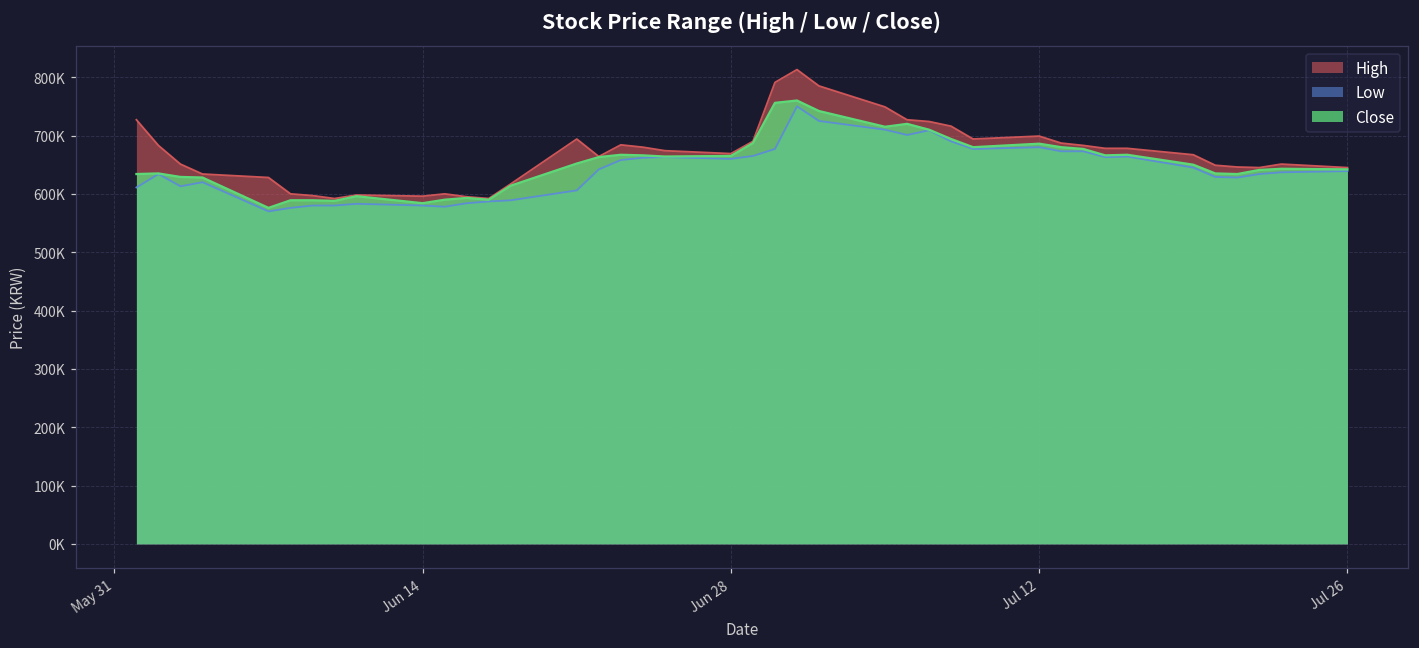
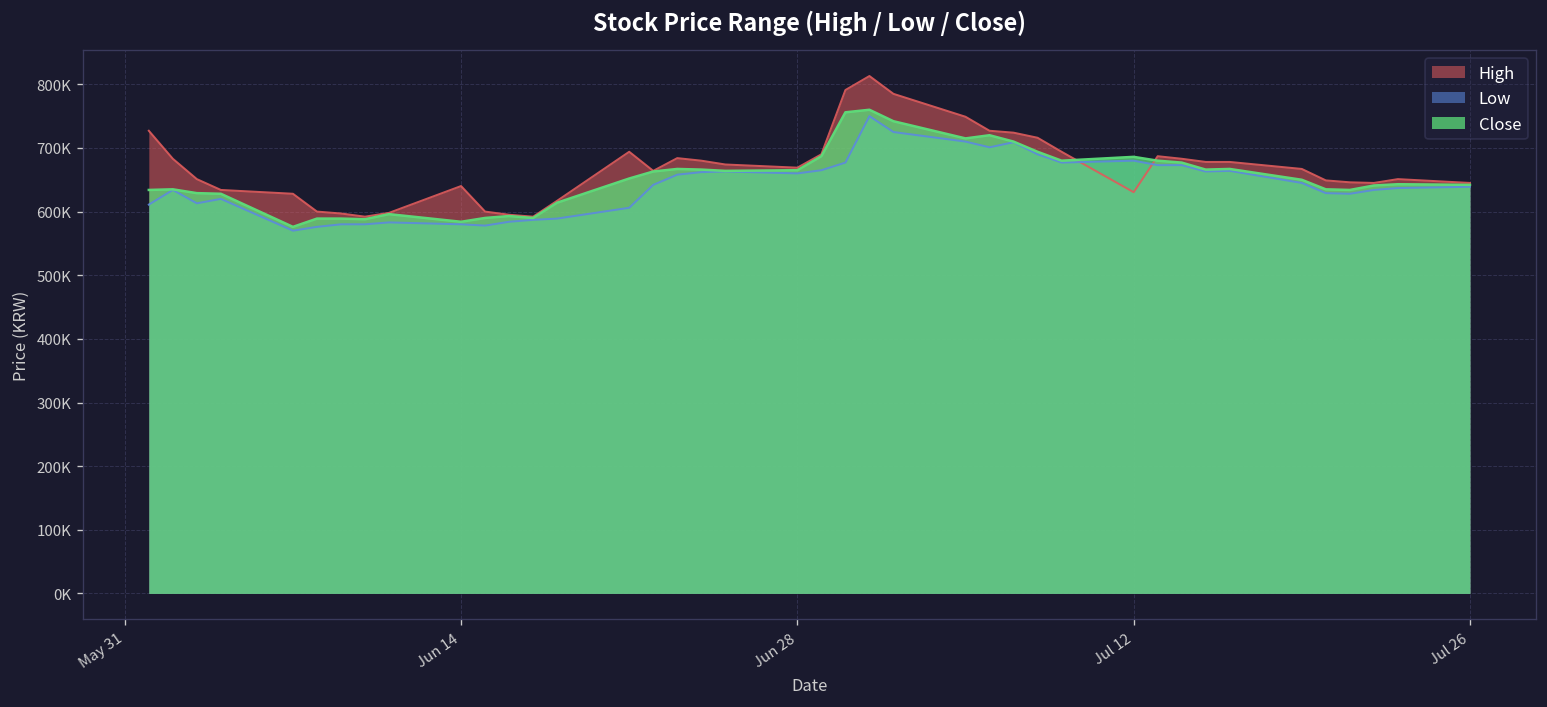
  {
    "High": {
-     "Jun 14": 600000,
-     "Jul 12": 700000
+     "Jun 14": 640000,
+     "Jul 12": 630000
    },
    "Low": {
      "Jun 28": 660000,
      "Jul 12": 680000
    },
    "Close": {
      "Jul 12": 690000
    }
  }
